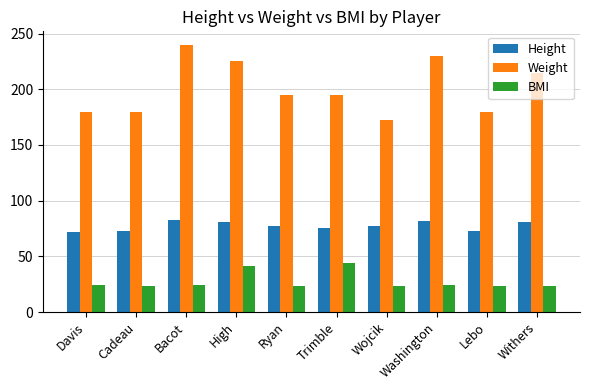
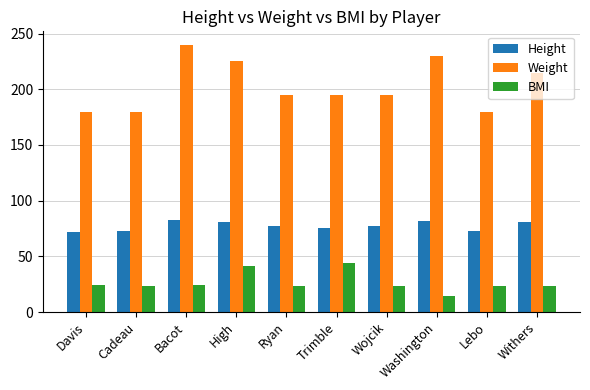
  {
    "Height": {
      "Davis": 72,
      "Cadeau": 73,
      "Bacot": 83,
      "High": 81,
      "Ryan": 77,
      "Trimble": 75,
      "Wojcik": 77,
      "Washington": 82,
      "Lebo": 73,
      "Withers": 81
    },
    "Weight": {
      "Davis": 180,
      "Cadeau": 180,
      "Bacot": 240,
      "High": 225,
      "Ryan": 195,
      "Trimble": 195,
-     "Wojcik": 172,
+     "Wojcik": 195,
      "Washington": 230,
      "Lebo": 180
    },
    "BMI": {
      "Davis": 24,
      "Cadeau": 24,
      "Bacot": 24,
      "High": 42,
      "Ryan": 23,
      "Trimble": 44,
      "Wojcik": 23,
-     "Washington": 24,
+     "Washington": 14,
      "Lebo": 24,
      "Withers": 23
    }
  }
